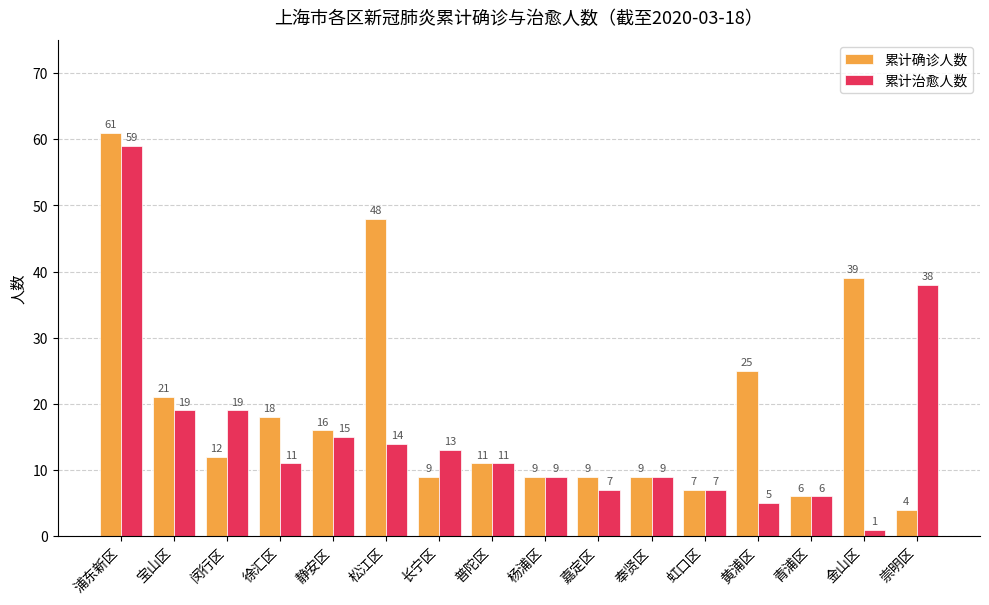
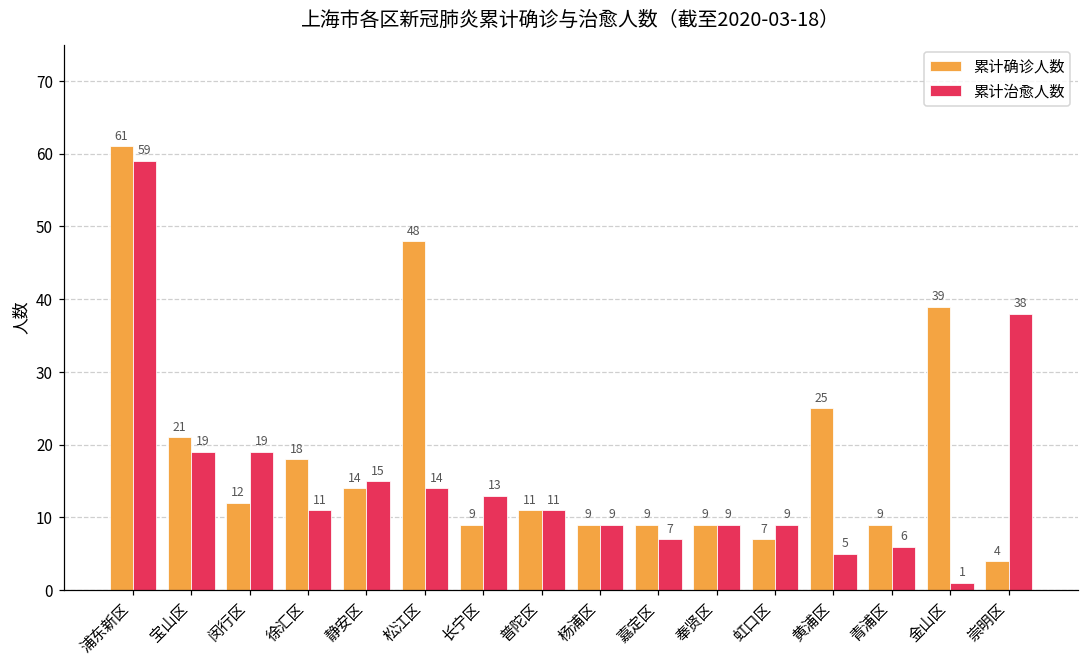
  {
    "累计确诊人数": {
      "浦东新区": 61,
      "宝山区": 21,
      "闵行区": 12,
      "徐汇区": 18,
-     "静安区": 16,
+     "静安区": 14,
      "松江区": 48,
      "长宁区": 9,
      "普陀区": 11,
      "杨浦区": 9,
      "嘉定区": 9,
      "奉贤区": 9,
      "虹口区": 7,
      "黄浦区": 25,
-     "青浦区": 6,
+     "青浦区": 9,
      "金山区": 39,
      "崇明区": 4
    },
    "累计治愈人数": {
      "浦东新区": 59,
      "宝山区": 19,
      "闵行区": 19,
      "徐汇区": 11,
      "静安区": 15,
      "松江区": 14,
      "长宁区": 13,
      "普陀区": 11,
      "杨浦区": 9,
      "嘉定区": 7,
      "奉贤区": 9,
-     "虹口区": 7,
+     "虹口区": 9,
      "黄浦区": 5,
      "青浦区": 6,
      "金山区": 1,
      "崇明区": 38
    }
  }
